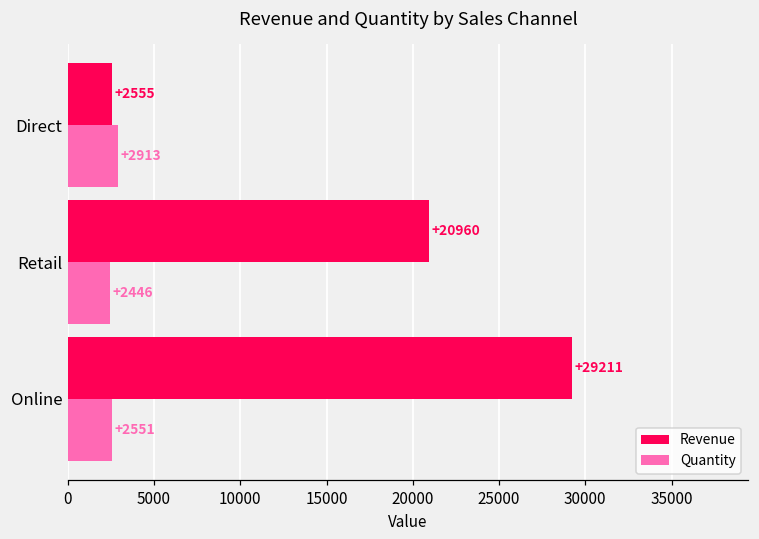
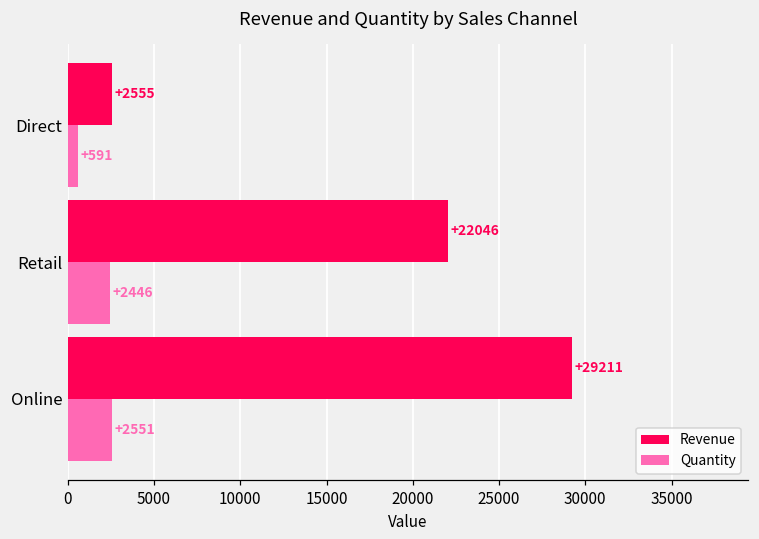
  {
    "Revenue": {
      "Direct": "+2555",
-     "Retail": "+20960",
+     "Retail": "+22046",
      "Online": "+29211"
    },
    "Quantity": {
-     "Direct": "+2913",
+     "Direct": "+591",
      "Retail": "+2446",
      "Online": "+2551"
    }
  }
